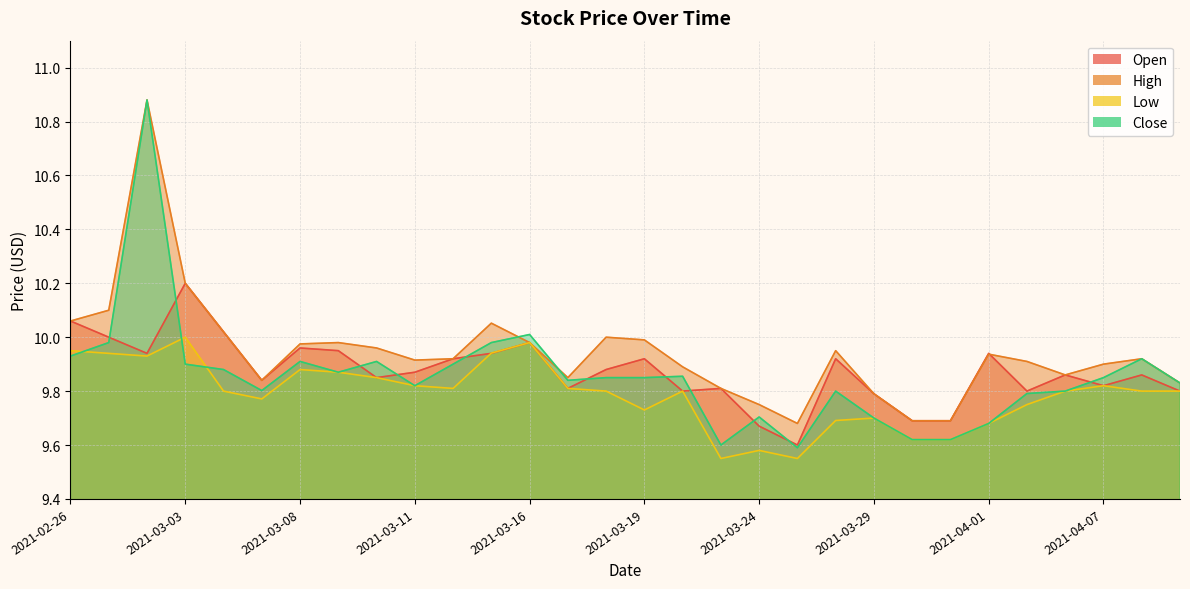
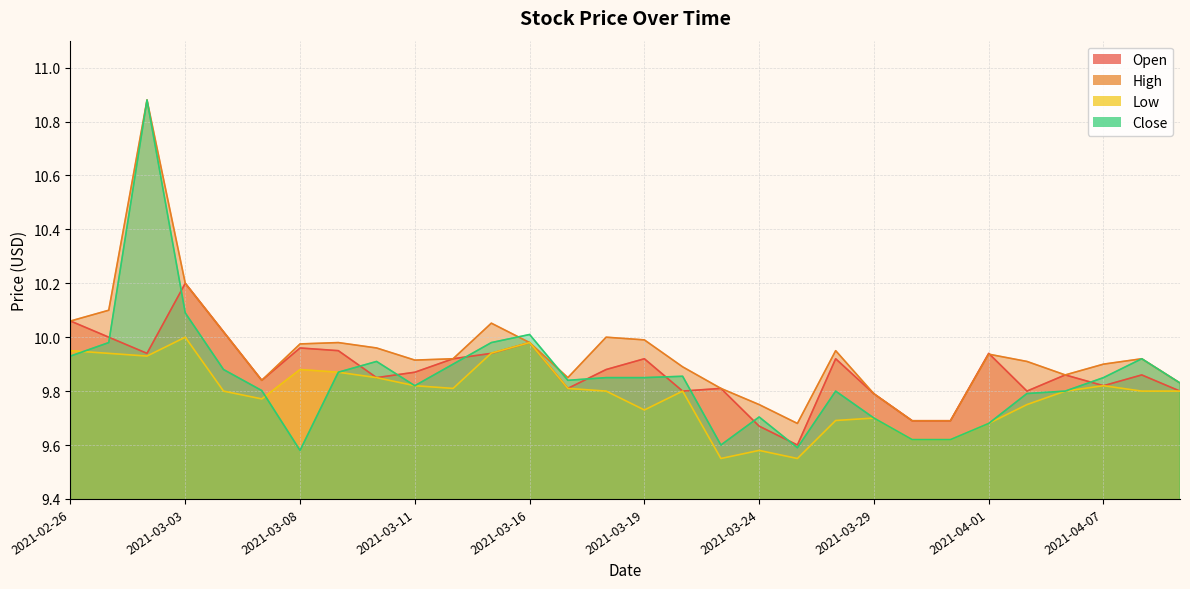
  {
    "Close": {
      "2021-02-26": 9.93,
-     "2021-03-03": 9.90,
-     "2021-03-08": 9.91,
+     "2021-03-03": 10.09,
+     "2021-03-08": 9.58,
      "2021-03-16": 10.01,
      "2021-03-19": 9.85,
      "2021-03-24": 9.70,
      "2021-04-07": 9.85
    }
  }
